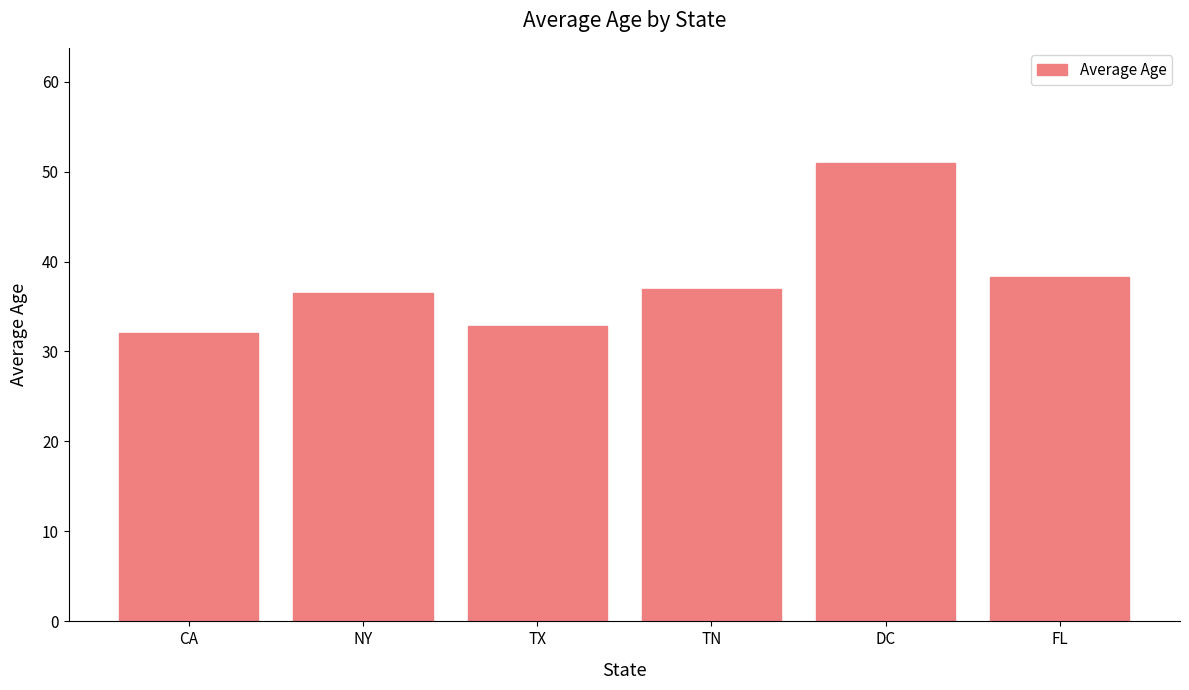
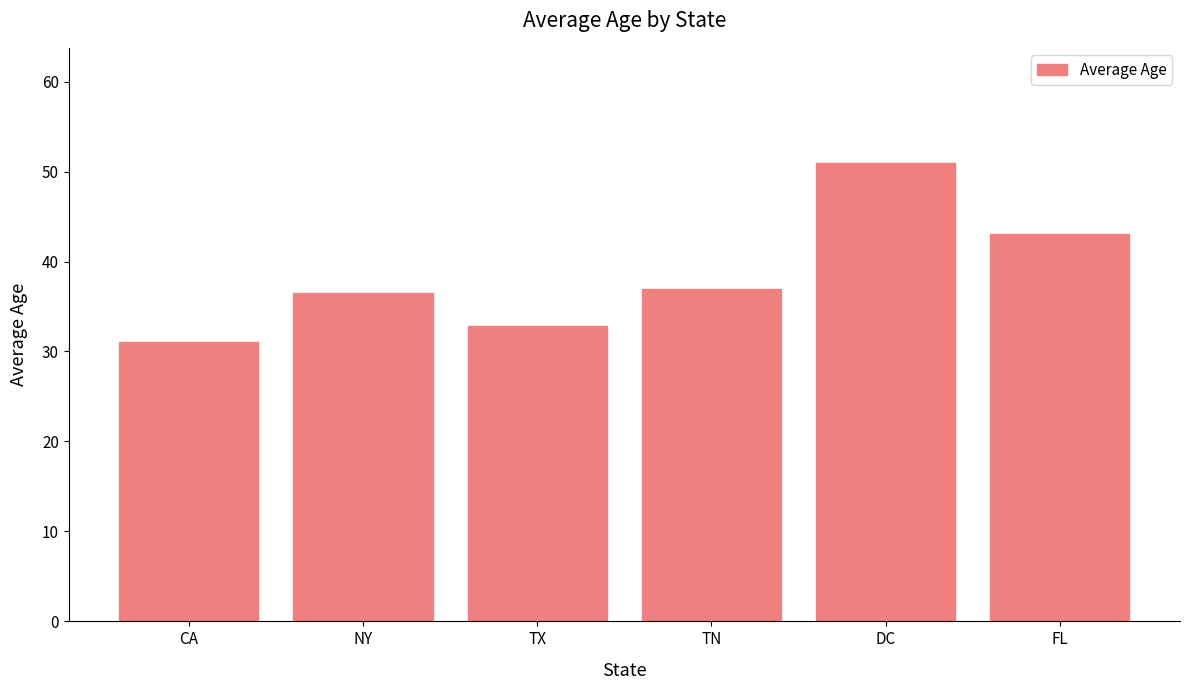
  {
-   "CA": 32,
+   "CA": 31,
    "NY": 37,
    "TX": 33,
    "TN": 37,
    "DC": 51,
-   "FL": 38
+   "FL": 43
  }
